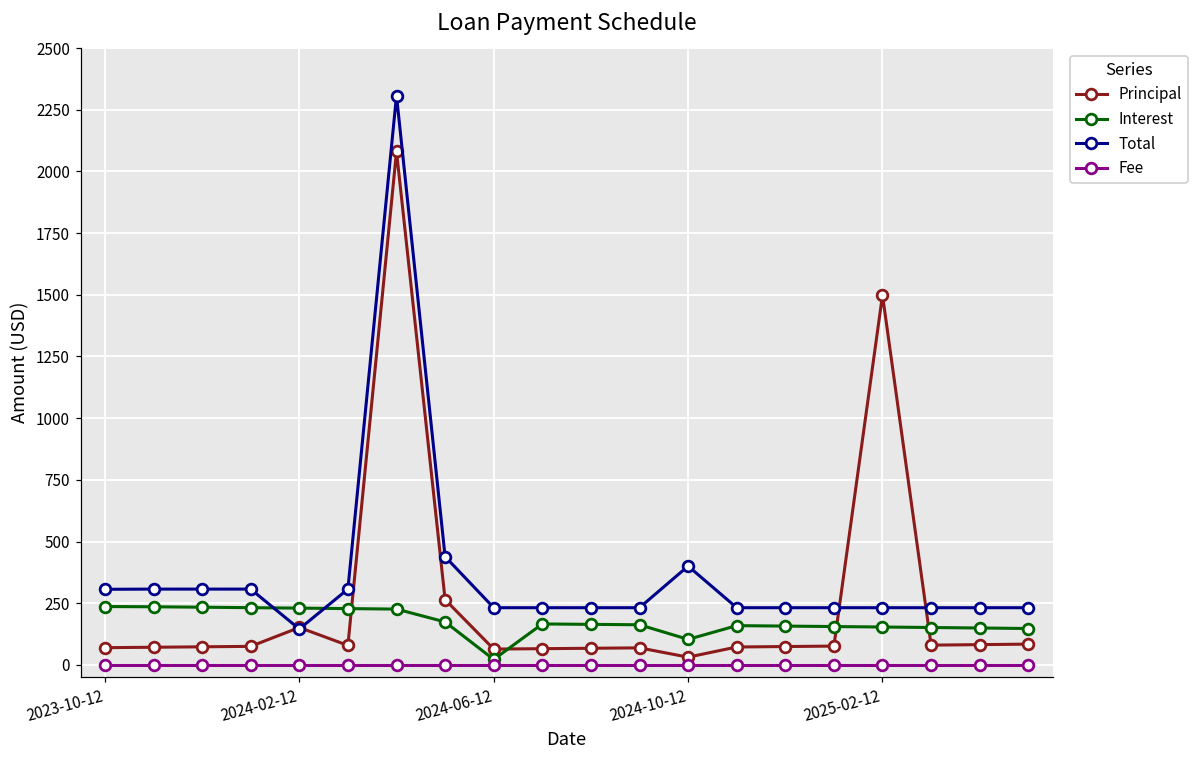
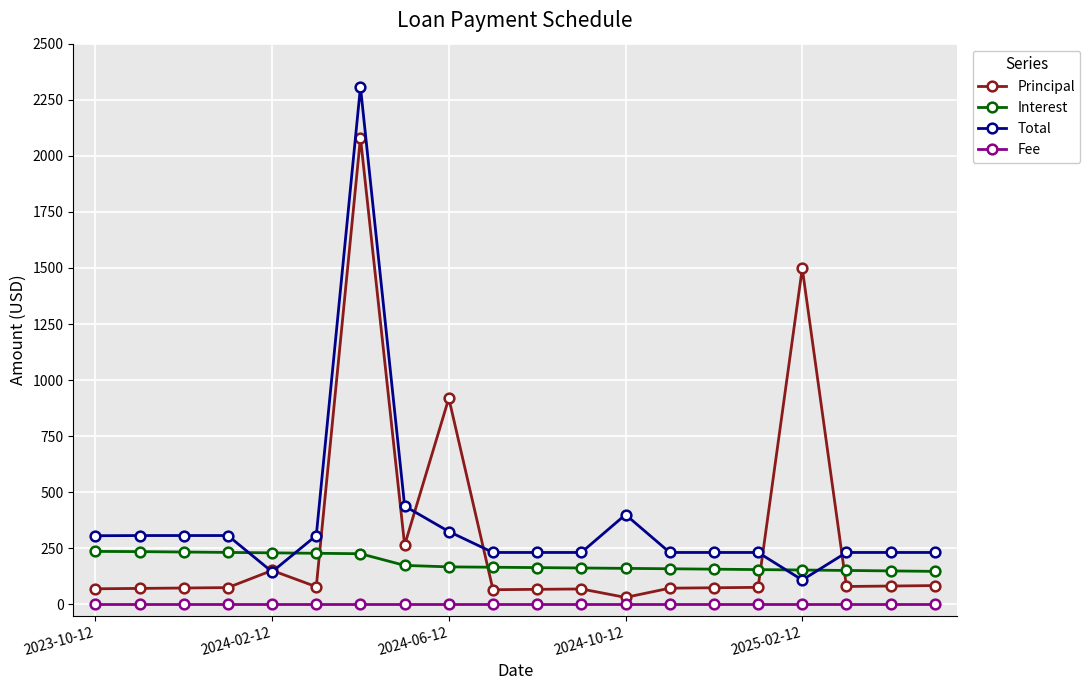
  {
    "Principal": {
      "2023-10-12": 70,
-     "2024-06-12": 60,
+     "2024-06-12": 920,
      "2024-10-12": 30,
      "2025-02-12": 1500
    },
    "Interest": {
      "2023-10-12": 240,
      "2024-02-12": 230,
-     "2024-06-12": 20,
-     "2024-10-12": 100,
+     "2024-06-12": 170,
+     "2024-10-12": 160,
      "2025-02-12": 150
    },
    "Total": {
      "2023-10-12": 310,
-     "2024-06-12": 230,
+     "2024-06-12": 330,
      "2024-10-12": 400,
-     "2025-02-12": 230
+     "2025-02-12": 110
    },
    "Fee": {
      "2023-10-12": 0,
      "2024-02-12": 0,
      "2024-06-12": 0,
      "2024-10-12": 0,
      "2025-02-12": 0
    }
  }
